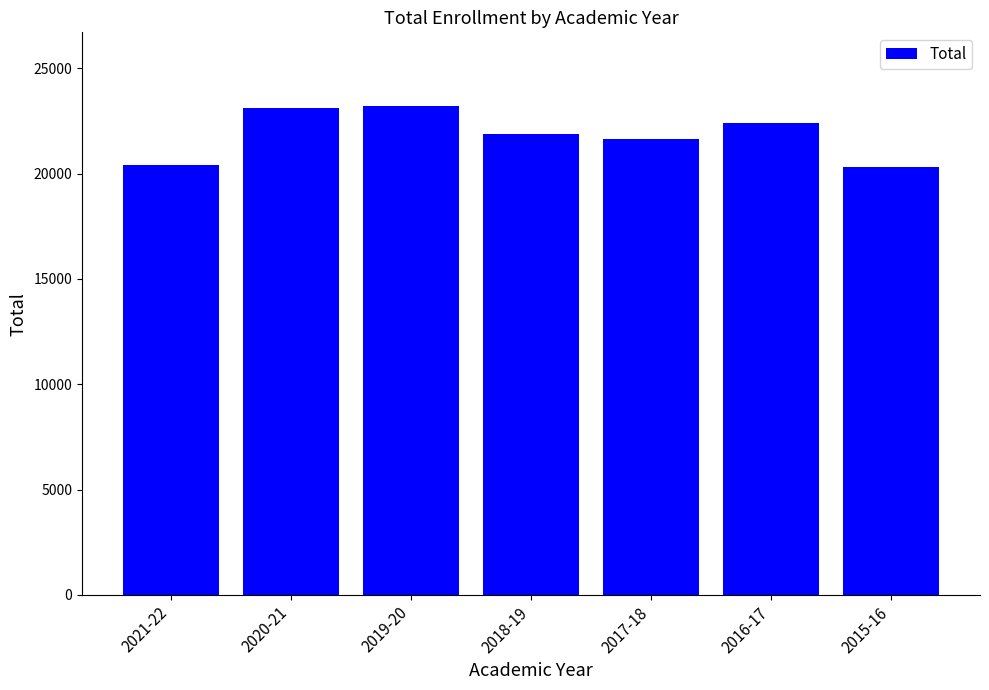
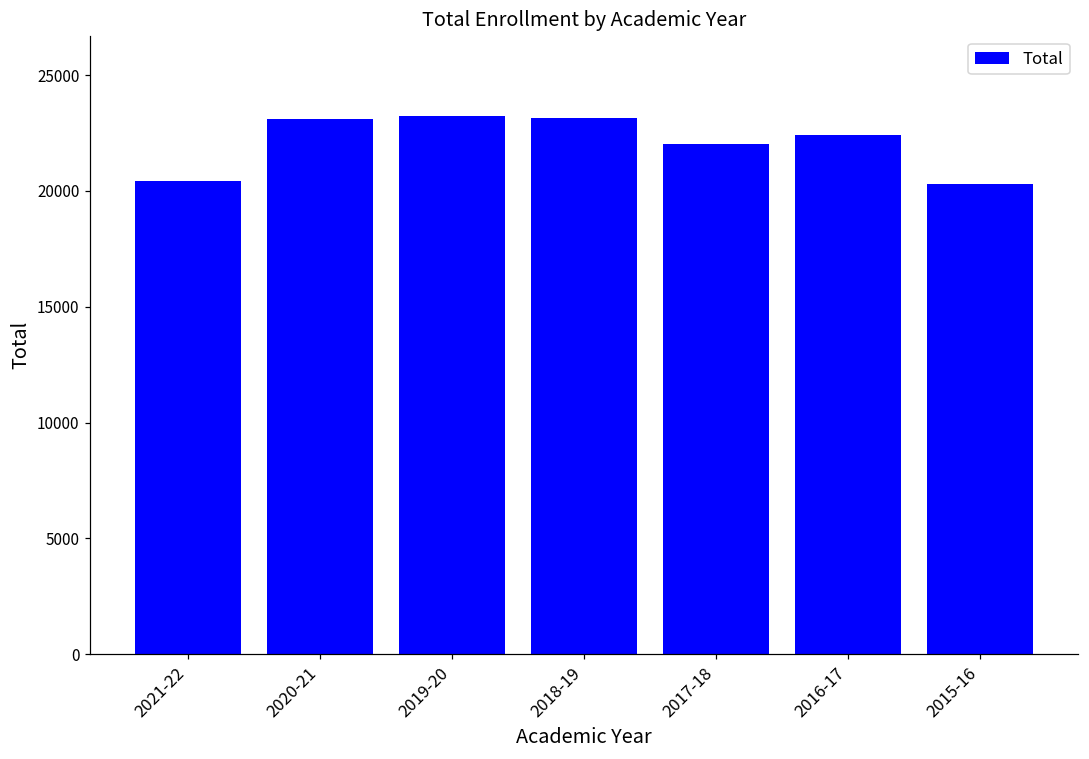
  {
    "2021-22": 20400,
    "2020-21": 23100,
    "2019-20": 23200,
-   "2018-19": 21900,
-   "2017-18": 21600,
+   "2018-19": 23100,
+   "2017-18": 22000,
    "2016-17": 22400,
    "2015-16": 20300
  }
